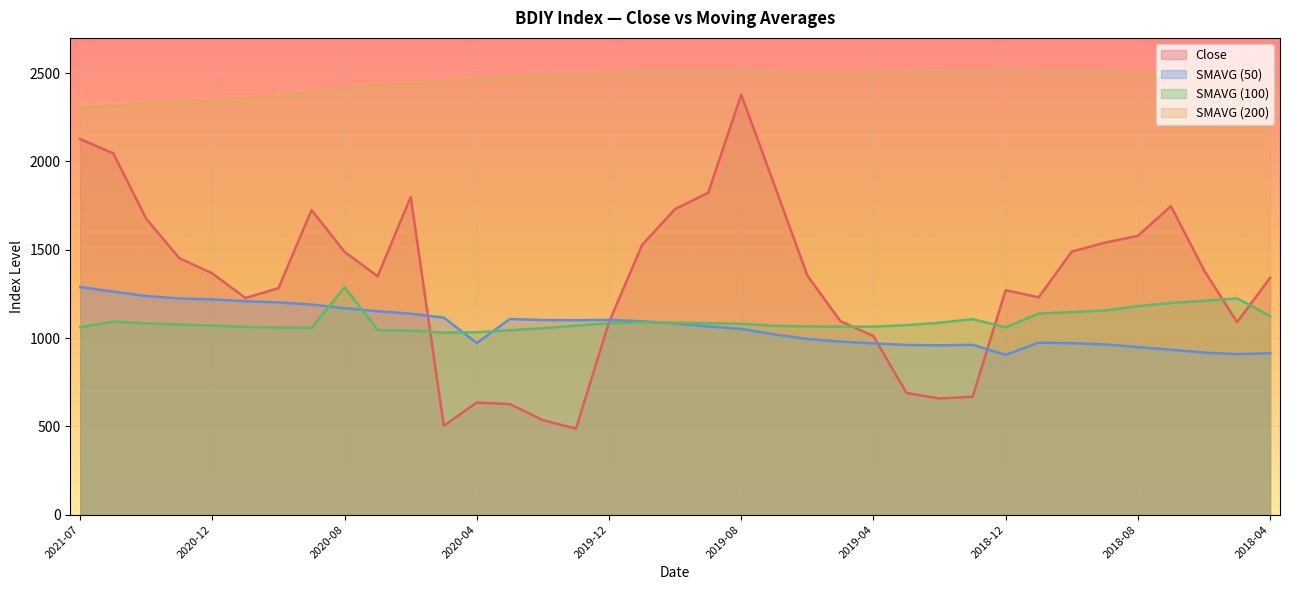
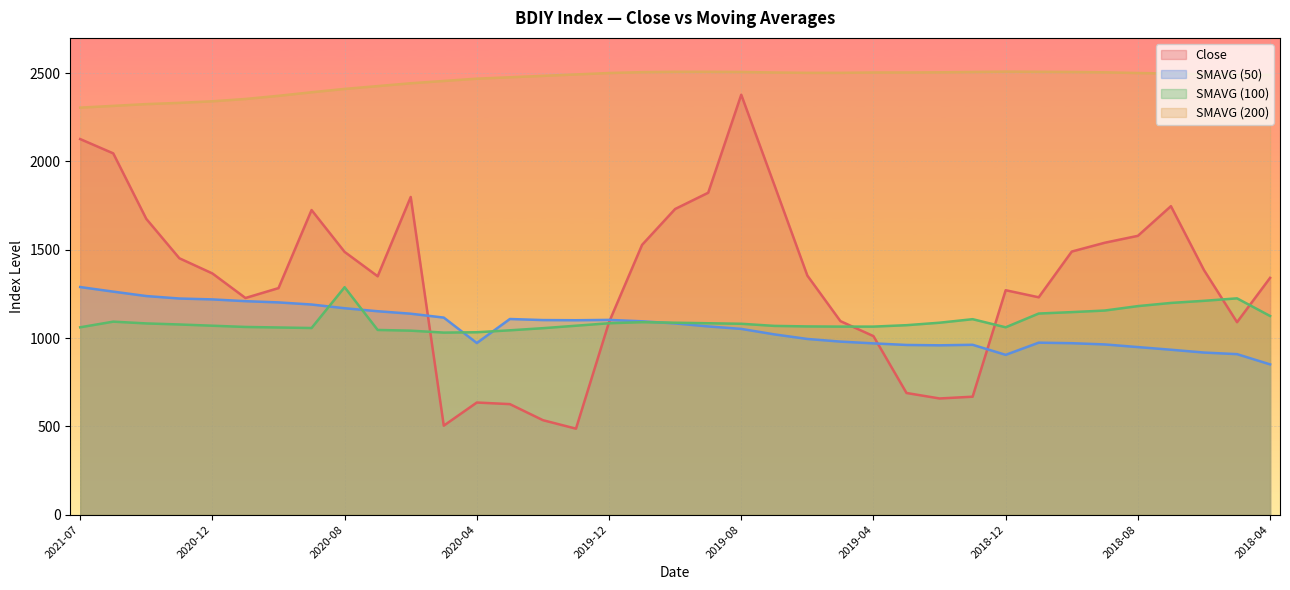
  {
    "SMAVG (50)": {
      "2021-07": 1290,
      "2020-12": 1220,
      "2020-08": 1170,
      "2020-04": 970,
      "2019-08": 1050,
      "2019-04": 970,
      "2018-12": 910,
      "2018-08": 950,
-     "2018-04": 910
+     "2018-04": 850
    },
    "SMAVG (100)": {
      "2021-07": 1060,
      "2020-12": 1070,
      "2020-08": 1290,
      "2020-04": 1030,
      "2019-08": 1080,
      "2019-04": 1070,
      "2018-12": 1060,
      "2018-08": 1180,
      "2018-04": 1130
    }
  }
